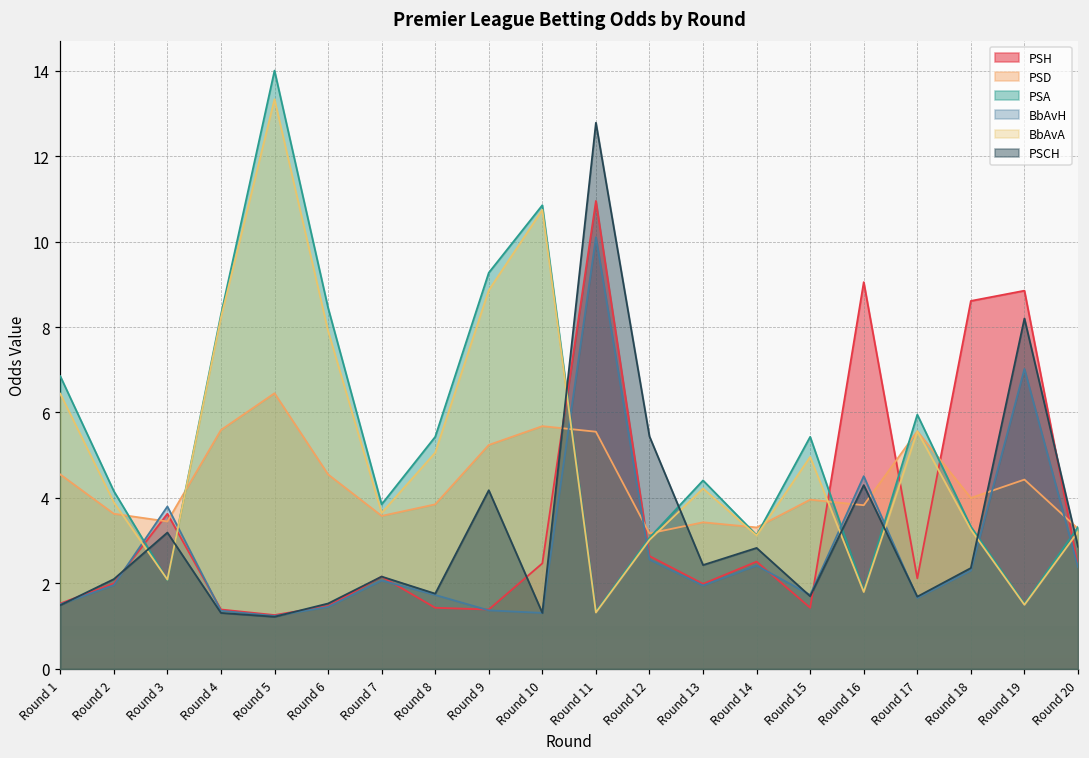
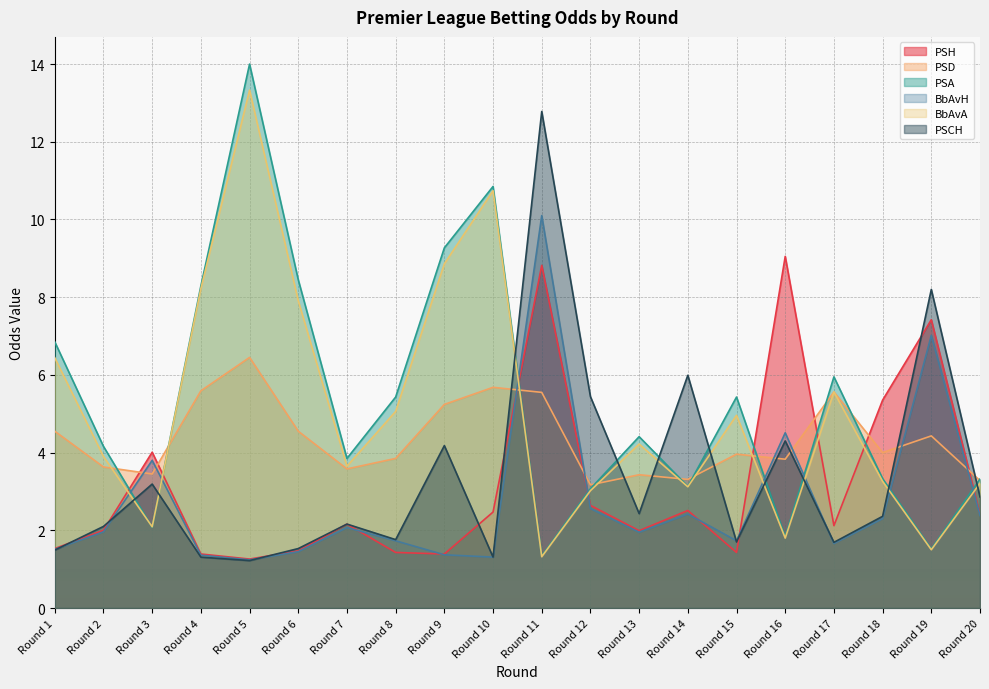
  {
    "PSH": {
-     "Round 3": 3.6,
+     "Round 3": 4.0,
      "Round 8": 1.4,
      "Round 10": 2.5,
-     "Round 11": 11.0,
+     "Round 11": 8.8,
      "Round 12": 2.6,
      "Round 14": 2.5,
      "Round 15": 1.4,
      "Round 16": 9.1,
      "Round 17": 2.1,
-     "Round 18": 8.6,
-     "Round 19": 8.9
+     "Round 18": 5.4,
+     "Round 19": 7.4
    },
    "PSCH": {
      "Round 2": 2.1,
      "Round 3": 3.2,
      "Round 9": 4.2,
      "Round 11": 12.8,
      "Round 12": 5.4,
      "Round 13": 2.4,
-     "Round 14": 2.8,
+     "Round 14": 6.0,
      "Round 16": 4.3,
      "Round 19": 8.2,
      "Round 20": 2.9
    }
  }
